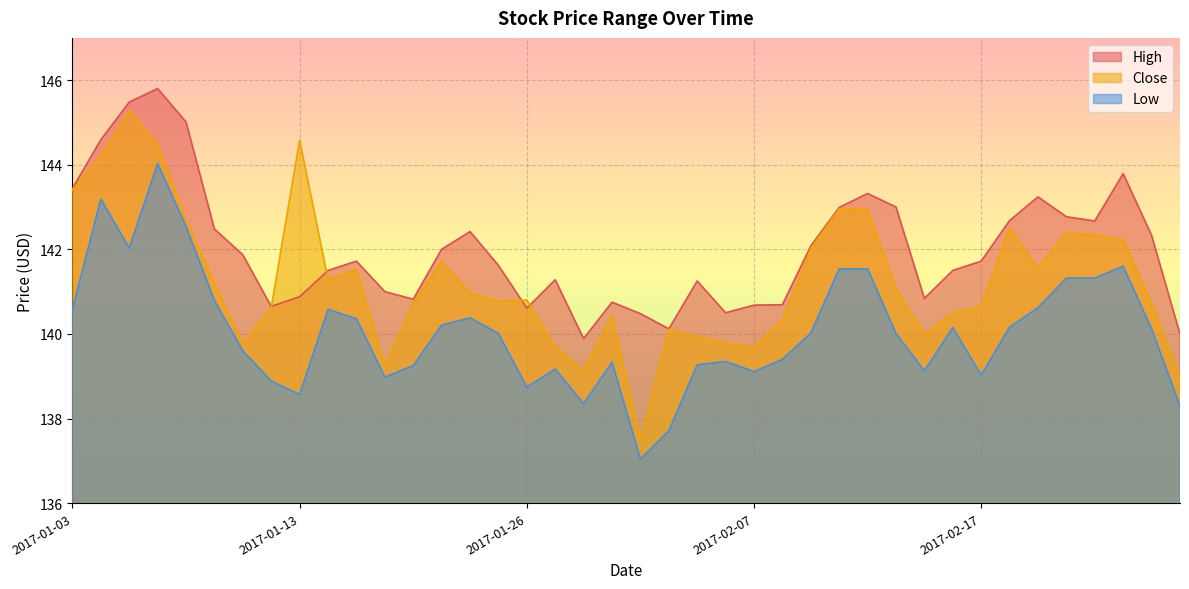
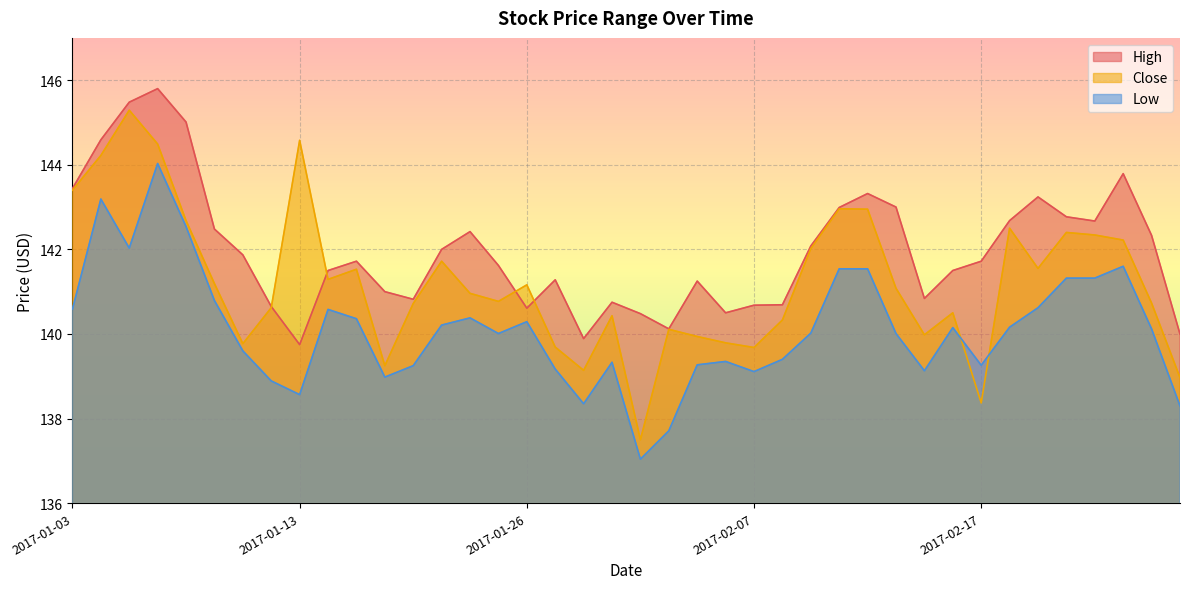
  {
    "High": {
-     "2017-01-13": 140.9,
+     "2017-01-13": 139.7,
      "2017-01-26": 140.6,
      "2017-02-07": 140.7,
      "2017-02-17": 141.7
    },
    "Close": {
      "2017-01-13": 144.6,
-     "2017-01-26": 140.8,
+     "2017-01-26": 141.2,
      "2017-02-07": 139.7,
-     "2017-02-17": 140.7
+     "2017-02-17": 138.4
    },
    "Low": {
      "2017-01-03": 140.6,
      "2017-01-13": 138.6,
-     "2017-01-26": 138.7,
+     "2017-01-26": 140.3,
      "2017-02-07": 139.1,
-     "2017-02-17": 139.0
+     "2017-02-17": 139.3
    }
  }
